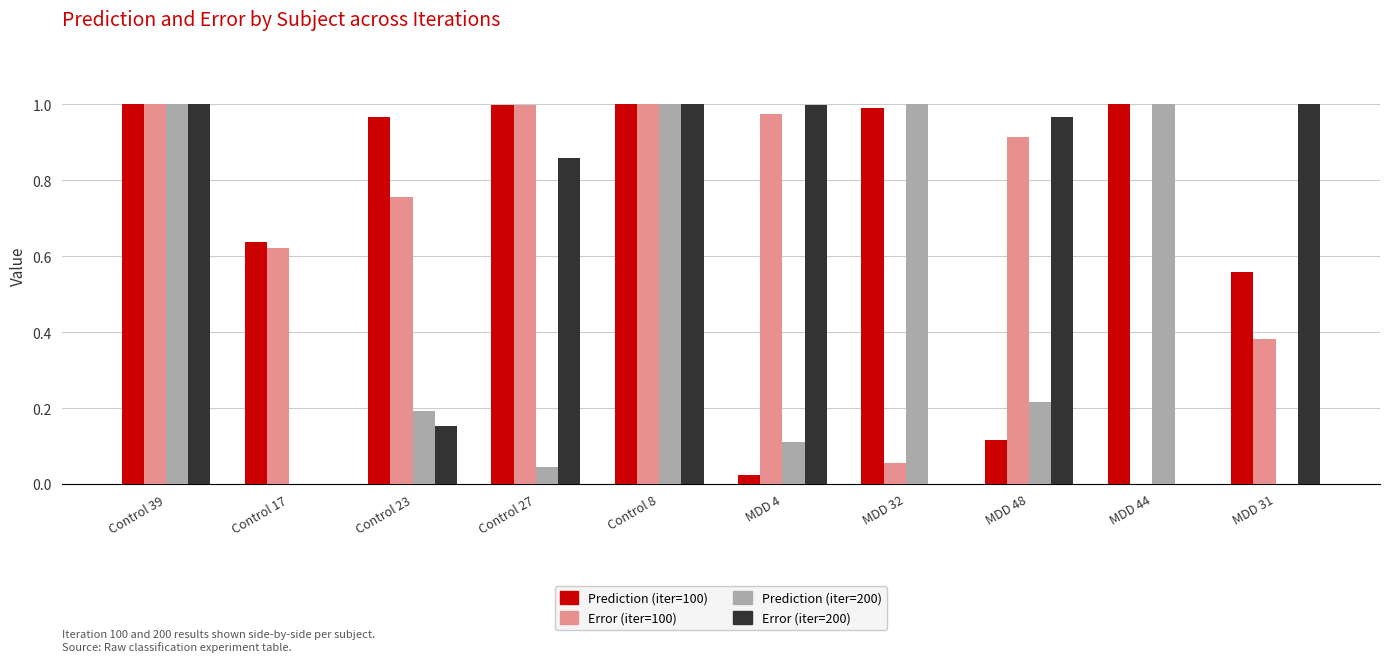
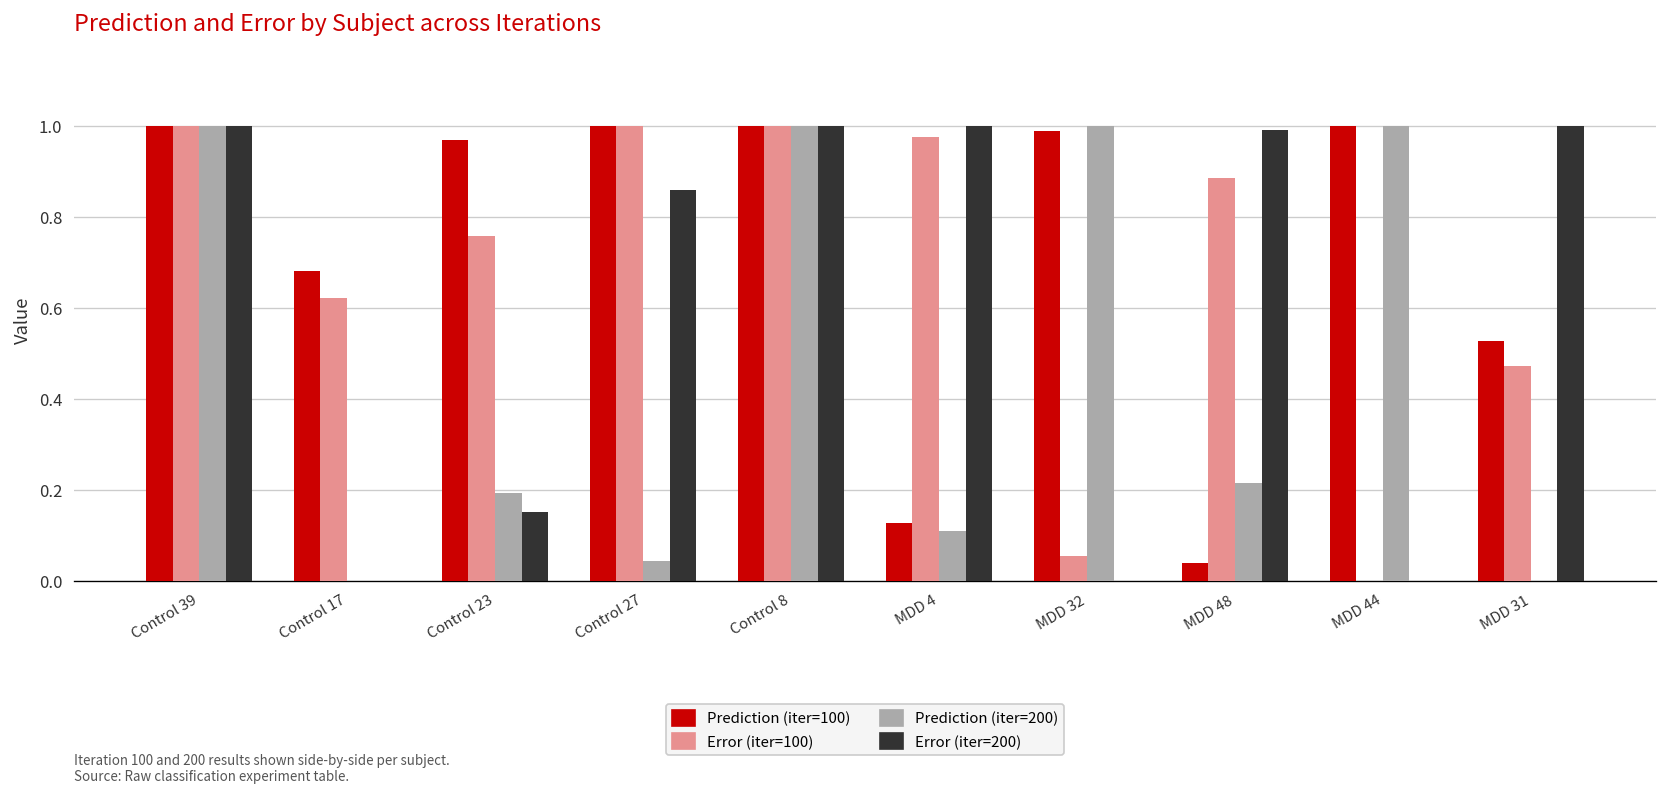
  {
    "Prediction (iter=100)": {
      "Control 39": 1.00,
-     "Control 17": 0.64,
+     "Control 17": 0.68,
      "Control 23": 0.97,
      "Control 27": 1.00,
      "Control 8": 1.00,
-     "MDD 4": 0.02,
+     "MDD 4": 0.13,
      "MDD 32": 0.99,
-     "MDD 48": 0.12,
+     "MDD 48": 0.04,
      "MDD 44": 1.00,
-     "MDD 31": 0.56
+     "MDD 31": 0.53
    },
    "Error (iter=100)": {
      "Control 39": 1.00,
      "Control 17": 0.62,
      "Control 23": 0.76,
      "Control 27": 1.00,
      "Control 8": 1.00,
      "MDD 4": 0.98,
      "MDD 32": 0.06,
-     "MDD 48": 0.91,
-     "MDD 31": 0.38
+     "MDD 48": 0.88,
+     "MDD 31": 0.47
    },
    "Prediction (iter=200)": {
      "Control 39": 1.00,
      "Control 23": 0.19,
      "Control 27": 0.04,
      "Control 8": 1.00,
      "MDD 4": 0.11,
      "MDD 32": 1.00,
      "MDD 48": 0.22,
      "MDD 44": 1.00
    },
    "Error (iter=200)": {
      "Control 39": 1.00,
      "Control 23": 0.15,
      "Control 27": 0.86,
      "Control 8": 1.00,
      "MDD 4": 1.00,
-     "MDD 48": 0.97,
+     "MDD 48": 0.99,
      "MDD 31": 1.00
    }
  }
